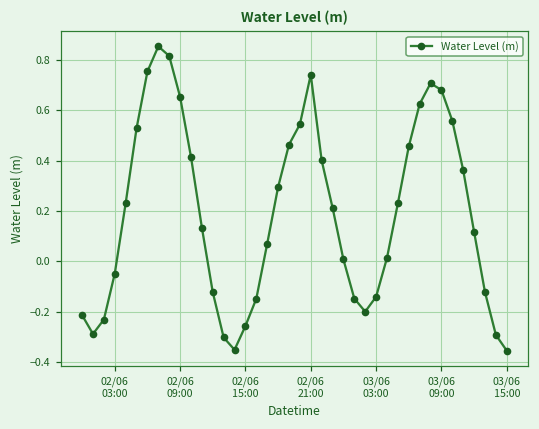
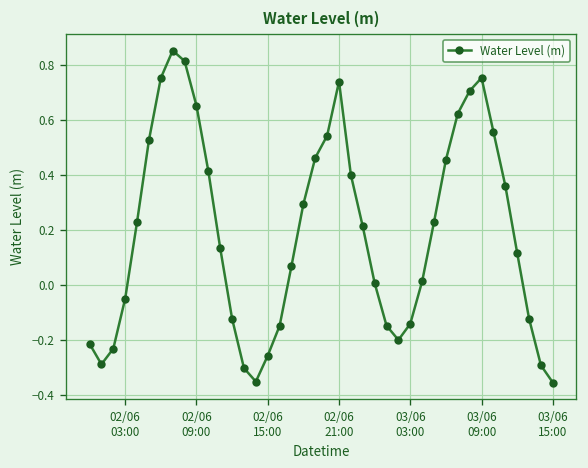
  {
    "02/06 03:00": -0.05,
    "02/06 09:00": 0.65,
    "02/06 15:00": -0.26,
    "02/06 21:00": 0.74,
    "03/06 03:00": -0.14,
-   "03/06 09:00": 0.68,
+   "03/06 09:00": 0.75,
    "03/06 15:00": -0.35
  }
